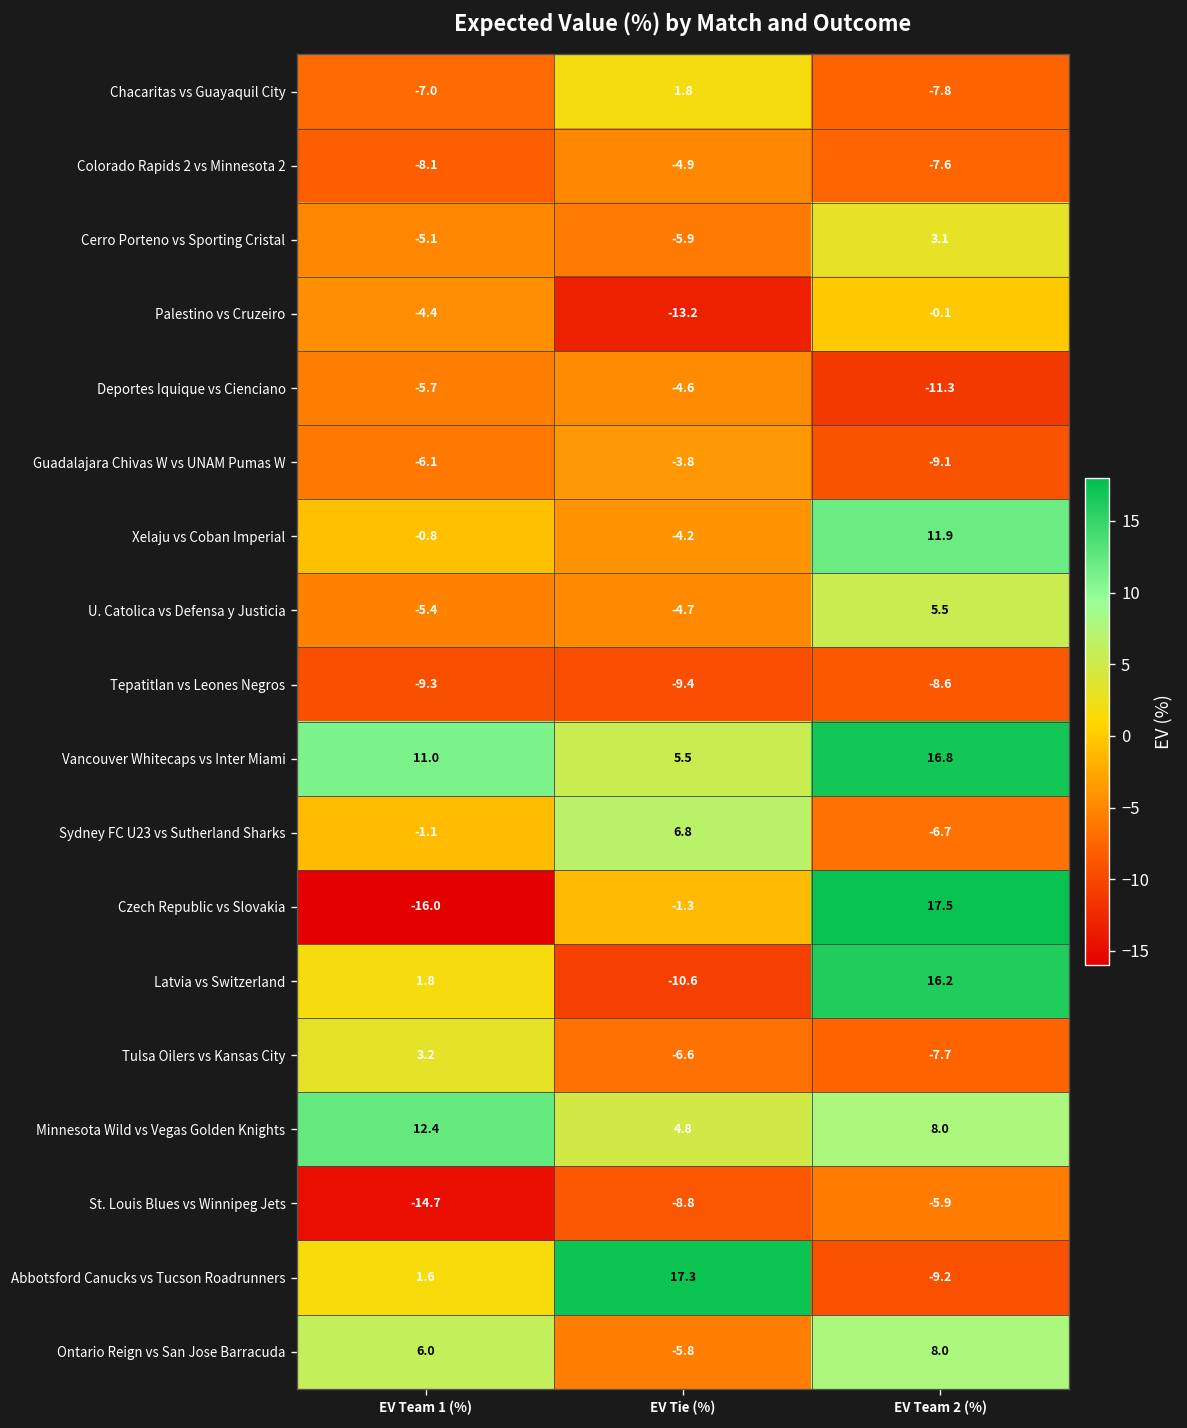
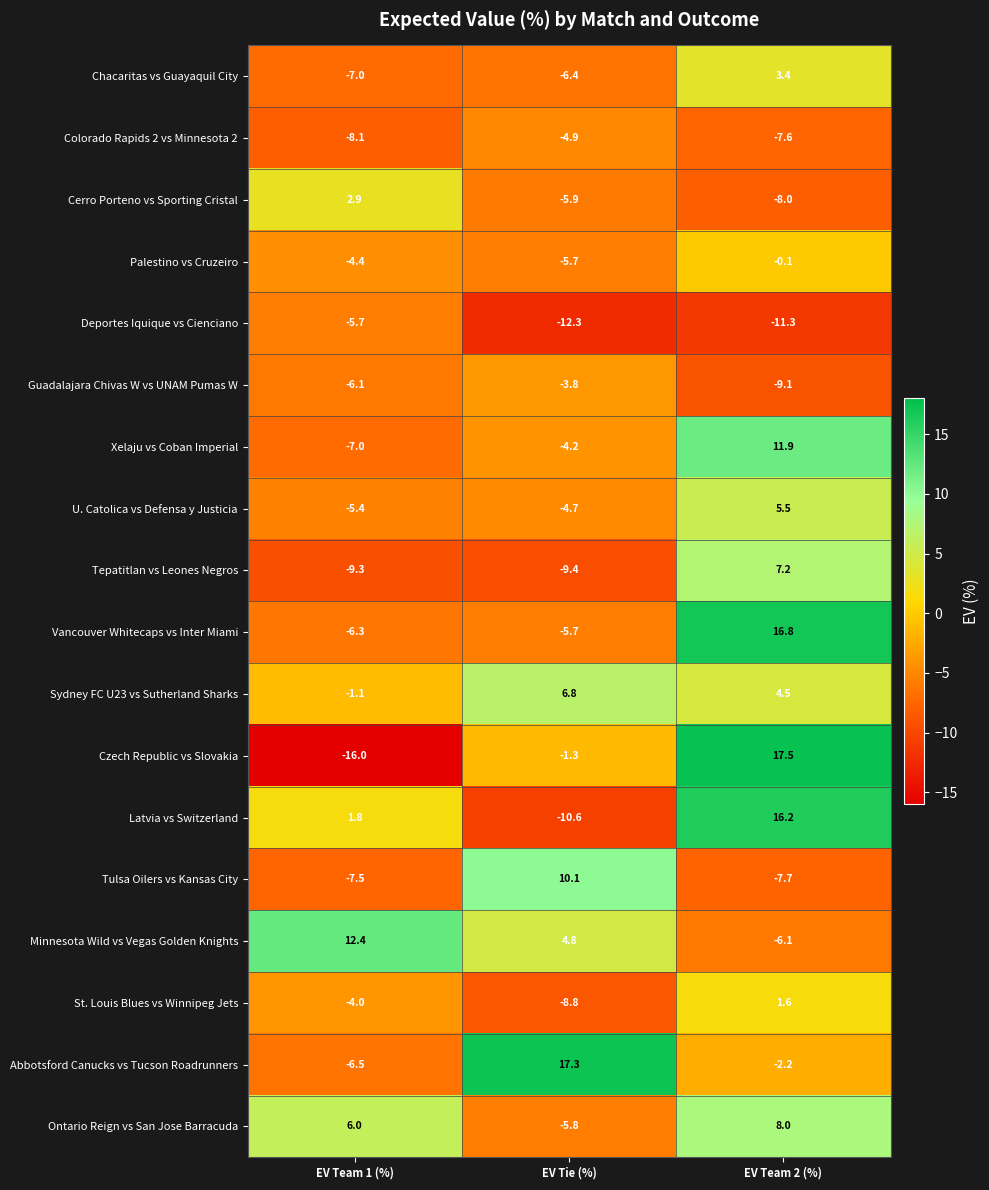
  {
    "Chacaritas vs Guayaquil City": {
      "EV Team 1 (%)": -7.0,
-     "EV Tie (%)": 1.8,
-     "EV Team 2 (%)": -7.8
+     "EV Tie (%)": -6.4,
+     "EV Team 2 (%)": 3.4
    },
    "Colorado Rapids 2 vs Minnesota 2": {
      "EV Team 1 (%)": -8.1,
      "EV Tie (%)": -4.9,
      "EV Team 2 (%)": -7.6
    },
    "Cerro Porteno vs Sporting Cristal": {
-     "EV Team 1 (%)": -5.1,
+     "EV Team 1 (%)": 2.9,
      "EV Tie (%)": -5.9,
-     "EV Team 2 (%)": 3.1
+     "EV Team 2 (%)": -8.0
    },
    "Palestino vs Cruzeiro": {
      "EV Team 1 (%)": -4.4,
-     "EV Tie (%)": -13.2,
+     "EV Tie (%)": -5.7,
      "EV Team 2 (%)": -0.1
    },
    "Deportes Iquique vs Cienciano": {
      "EV Team 1 (%)": -5.7,
-     "EV Tie (%)": -4.6,
+     "EV Tie (%)": -12.3,
      "EV Team 2 (%)": -11.3
    },
    "Guadalajara Chivas W vs UNAM Pumas W": {
      "EV Team 1 (%)": -6.1,
      "EV Tie (%)": -3.8,
      "EV Team 2 (%)": -9.1
    },
    "Xelaju vs Coban Imperial": {
-     "EV Team 1 (%)": -0.8,
+     "EV Team 1 (%)": -7.0,
      "EV Tie (%)": -4.2,
      "EV Team 2 (%)": 11.9
    },
    "U. Catolica vs Defensa y Justicia": {
      "EV Team 1 (%)": -5.4,
      "EV Tie (%)": -4.7,
      "EV Team 2 (%)": 5.5
    },
    "Tepatitlan vs Leones Negros": {
      "EV Team 1 (%)": -9.3,
      "EV Tie (%)": -9.4,
-     "EV Team 2 (%)": -8.6
+     "EV Team 2 (%)": 7.2
    },
    "Vancouver Whitecaps vs Inter Miami": {
-     "EV Team 1 (%)": 11.0,
-     "EV Tie (%)": 5.5,
+     "EV Team 1 (%)": -6.3,
+     "EV Tie (%)": -5.7,
      "EV Team 2 (%)": 16.8
    },
    "Sydney FC U23 vs Sutherland Sharks": {
      "EV Team 1 (%)": -1.1,
      "EV Tie (%)": 6.8,
-     "EV Team 2 (%)": -6.7
+     "EV Team 2 (%)": 4.5
    },
    "Czech Republic vs Slovakia": {
      "EV Team 1 (%)": -16.0,
      "EV Tie (%)": -1.3,
      "EV Team 2 (%)": 17.5
    },
    "Latvia vs Switzerland": {
      "EV Team 1 (%)": 1.8,
      "EV Tie (%)": -10.6,
      "EV Team 2 (%)": 16.2
    },
    "Tulsa Oilers vs Kansas City": {
-     "EV Team 1 (%)": 3.2,
-     "EV Tie (%)": -6.6,
+     "EV Team 1 (%)": -7.5,
+     "EV Tie (%)": 10.1,
      "EV Team 2 (%)": -7.7
    },
    "Minnesota Wild vs Vegas Golden Knights": {
      "EV Team 1 (%)": 12.4,
      "EV Tie (%)": 4.8,
-     "EV Team 2 (%)": 8.0
+     "EV Team 2 (%)": -6.1
    },
    "St. Louis Blues vs Winnipeg Jets": {
-     "EV Team 1 (%)": -14.7,
+     "EV Team 1 (%)": -4.0,
      "EV Tie (%)": -8.8,
-     "EV Team 2 (%)": -5.9
+     "EV Team 2 (%)": 1.6
    },
    "Abbotsford Canucks vs Tucson Roadrunners": {
-     "EV Team 1 (%)": 1.6,
+     "EV Team 1 (%)": -6.5,
      "EV Tie (%)": 17.3,
-     "EV Team 2 (%)": -9.2
+     "EV Team 2 (%)": -2.2
    },
    "Ontario Reign vs San Jose Barracuda": {
      "EV Team 1 (%)": 6.0,
      "EV Tie (%)": -5.8,
      "EV Team 2 (%)": 8.0
    }
  }
